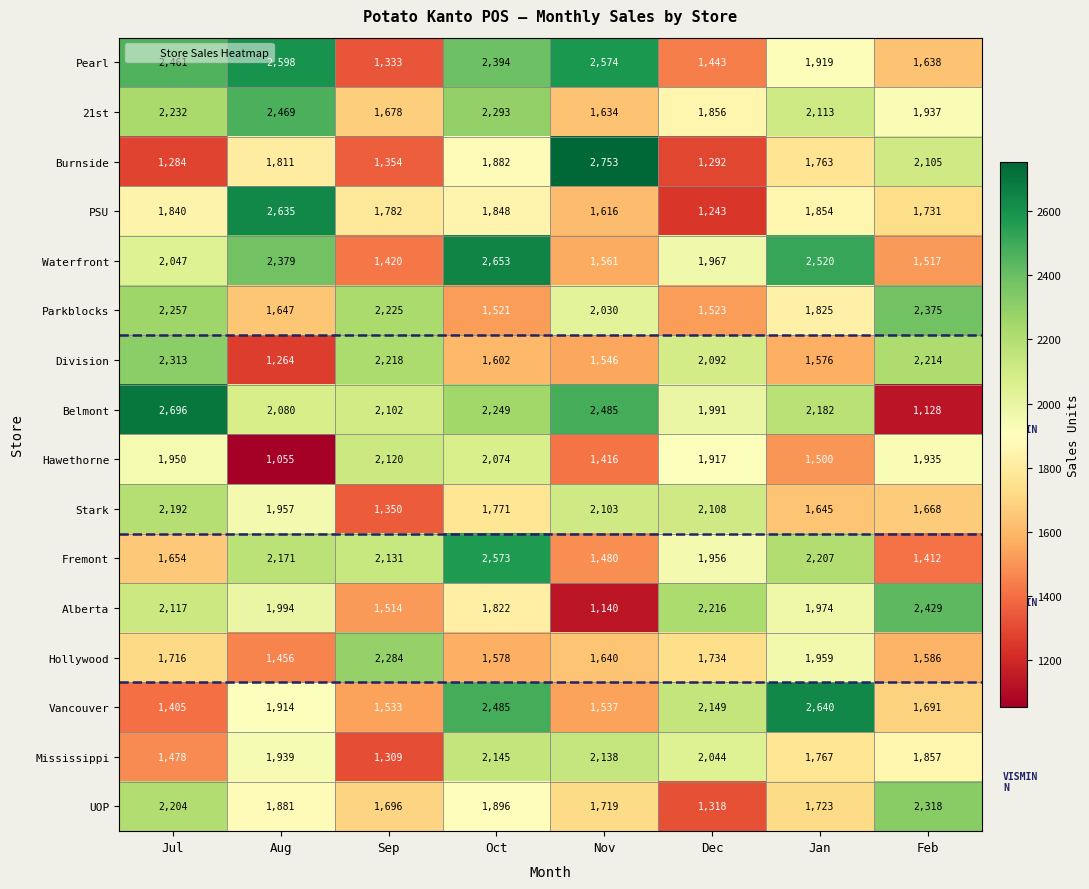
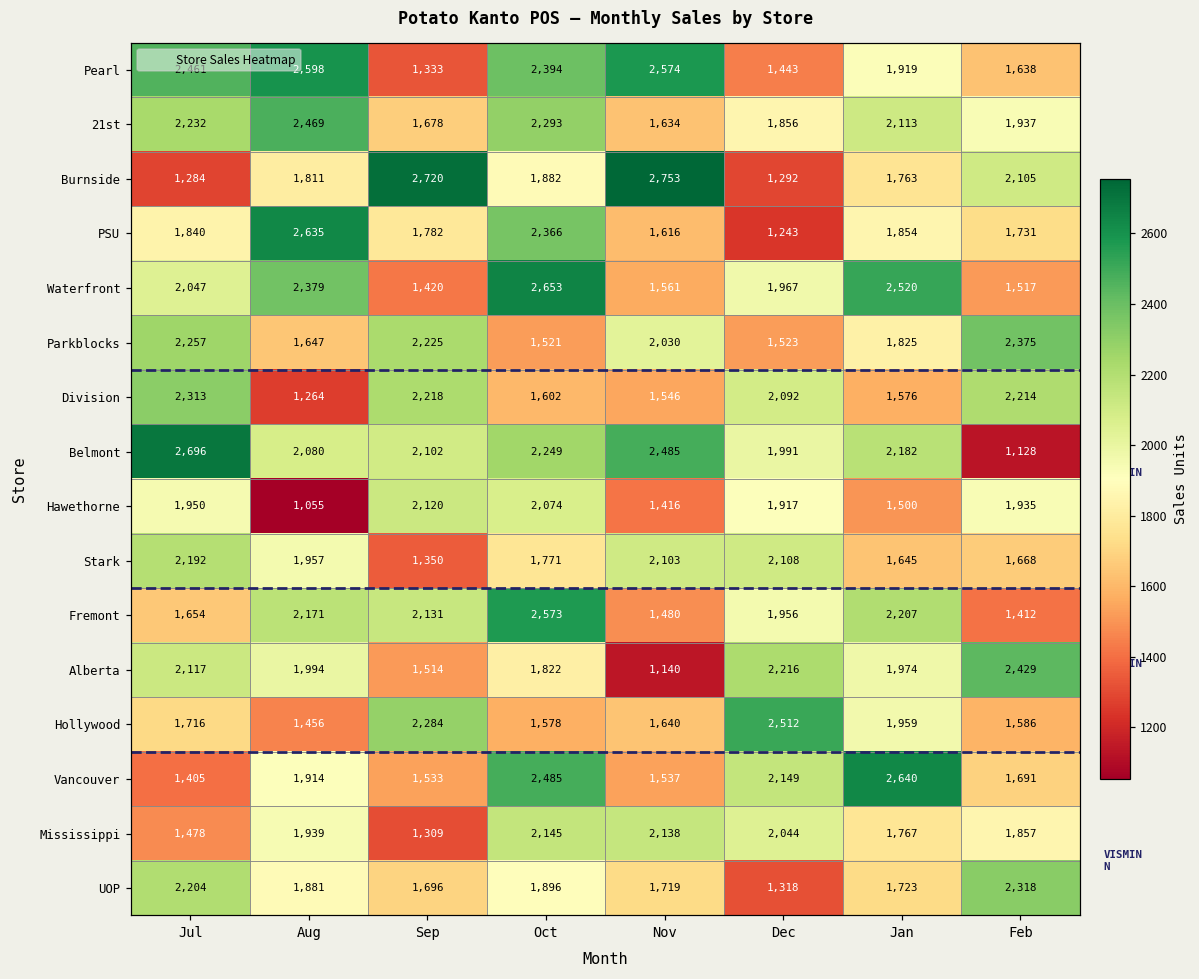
  {
    "Pearl": {
      "Sep": "1,333",
      "Oct": "2,394",
      "Nov": "2,574",
      "Dec": "1,443",
      "Jan": "1,919",
      "Feb": "1,638"
    },
    "21st": {
      "Jul": "2,232",
      "Aug": "2,469",
      "Sep": "1,678",
      "Oct": "2,293",
      "Nov": "1,634",
      "Dec": "1,856",
      "Jan": "2,113",
      "Feb": "1,937"
    },
    "Burnside": {
      "Jul": "1,284",
      "Aug": "1,811",
-     "Sep": "1,354",
+     "Sep": "2,720",
      "Oct": "1,882",
      "Nov": "2,753",
      "Dec": "1,292",
      "Jan": "1,763",
      "Feb": "2,105"
    },
    "PSU": {
      "Jul": "1,840",
      "Aug": "2,635",
      "Sep": "1,782",
-     "Oct": "1,848",
+     "Oct": "2,366",
      "Nov": "1,616",
      "Dec": "1,243",
      "Jan": "1,854",
      "Feb": "1,731"
    },
    "Waterfront": {
      "Jul": "2,047",
      "Aug": "2,379",
      "Sep": "1,420",
      "Oct": "2,653",
      "Nov": "1,561",
      "Dec": "1,967",
      "Jan": "2,520",
      "Feb": "1,517"
    },
    "Parkblocks": {
      "Jul": "2,257",
      "Aug": "1,647",
      "Sep": "2,225",
      "Oct": "1,521",
      "Nov": "2,030",
      "Dec": "1,523",
      "Jan": "1,825",
      "Feb": "2,375"
    },
    "Division": {
      "Jul": "2,313",
      "Aug": "1,264",
      "Sep": "2,218",
      "Oct": "1,602",
      "Nov": "1,546",
      "Dec": "2,092",
      "Jan": "1,576",
      "Feb": "2,214"
    },
    "Belmont": {
      "Jul": "2,696",
      "Aug": "2,080",
      "Sep": "2,102",
      "Oct": "2,249",
      "Nov": "2,485",
      "Dec": "1,991",
      "Jan": "2,182",
      "Feb": "1,128"
    },
    "Hawethorne": {
      "Jul": "1,950",
      "Aug": "1,055",
      "Sep": "2,120",
      "Oct": "2,074",
      "Nov": "1,416",
      "Dec": "1,917",
      "Jan": "1,500",
      "Feb": "1,935"
    },
    "Stark": {
      "Jul": "2,192",
      "Aug": "1,957",
      "Sep": "1,350",
      "Oct": "1,771",
      "Nov": "2,103",
      "Dec": "2,108",
      "Jan": "1,645",
      "Feb": "1,668"
    },
    "Fremont": {
      "Jul": "1,654",
      "Aug": "2,171",
      "Sep": "2,131",
      "Oct": "2,573",
      "Nov": "1,480",
      "Dec": "1,956",
      "Jan": "2,207",
      "Feb": "1,412"
    },
    "Alberta": {
      "Jul": "2,117",
      "Aug": "1,994",
      "Sep": "1,514",
      "Oct": "1,822",
      "Nov": "1,140",
      "Dec": "2,216",
      "Jan": "1,974",
      "Feb": "2,429"
    },
    "Hollywood": {
      "Jul": "1,716",
      "Aug": "1,456",
      "Sep": "2,284",
      "Oct": "1,578",
      "Nov": "1,640",
-     "Dec": "1,734",
+     "Dec": "2,512",
      "Jan": "1,959",
      "Feb": "1,586"
    },
    "Vancouver": {
      "Jul": "1,405",
      "Aug": "1,914",
      "Sep": "1,533",
      "Oct": "2,485",
      "Nov": "1,537",
      "Dec": "2,149",
      "Jan": "2,640",
      "Feb": "1,691"
    },
    "Mississippi": {
      "Jul": "1,478",
      "Aug": "1,939",
      "Sep": "1,309",
      "Oct": "2,145",
      "Nov": "2,138",
      "Dec": "2,044",
      "Jan": "1,767",
      "Feb": "1,857"
    },
    "UOP": {
      "Jul": "2,204",
      "Aug": "1,881",
      "Sep": "1,696",
      "Oct": "1,896",
      "Nov": "1,719",
      "Dec": "1,318",
      "Jan": "1,723",
      "Feb": "2,318"
    }
  }
